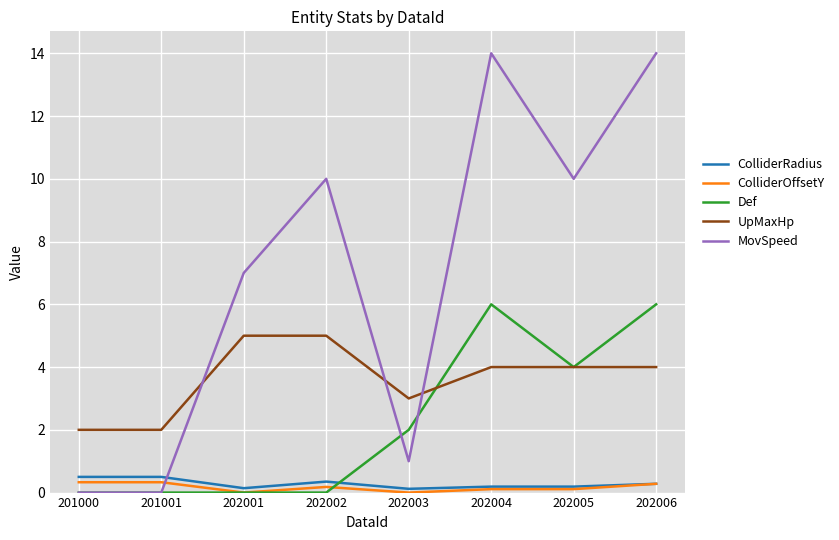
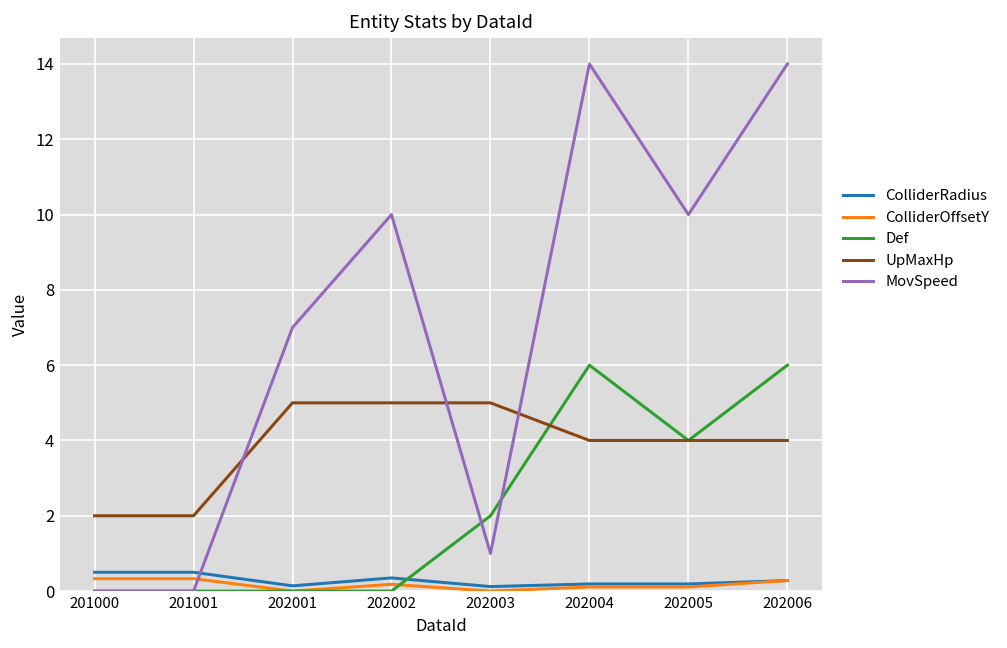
  {
    "ColliderRadius": {
      "201000": 0.5,
      "201001": 0.5,
      "202001": 0.1,
      "202002": 0.4,
      "202003": 0.1
    },
    "ColliderOffsetY": {
      "201000": 0.3,
      "201001": 0.3,
      "202002": 0.2,
      "202003": 0
    },
    "Def": {
      "202002": 0,
      "202003": 2,
      "202004": 6,
      "202006": 6
    },
    "UpMaxHp": {
      "201000": 2,
      "201001": 2,
      "202001": 5,
      "202002": 5,
-     "202003": 3,
+     "202003": 5,
      "202004": 4,
      "202006": 4
    },
    "MovSpeed": {
      "202001": 7,
      "202002": 10,
      "202003": 1,
      "202004": 14,
      "202005": 10,
      "202006": 14
    }
  }
